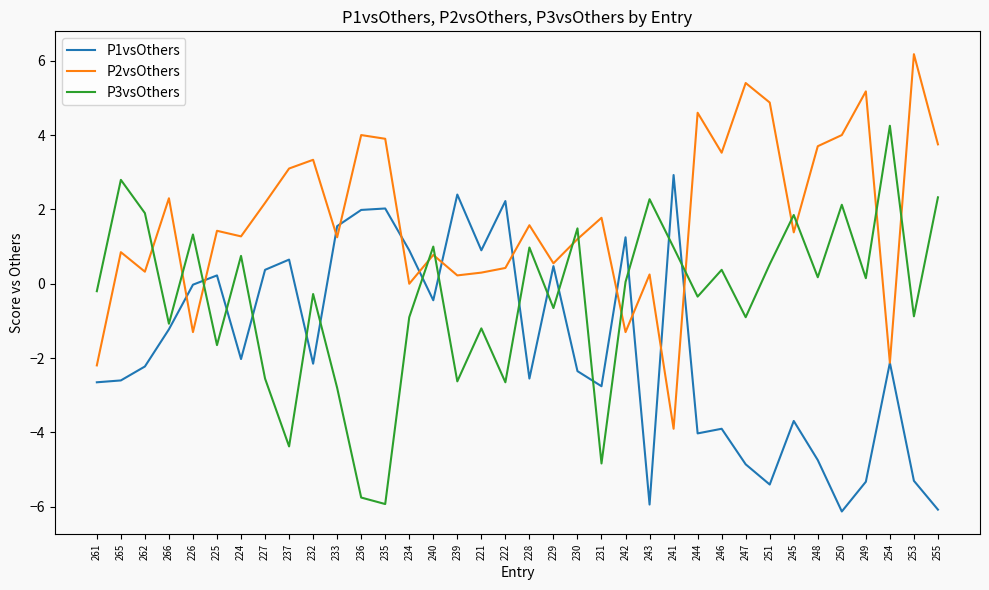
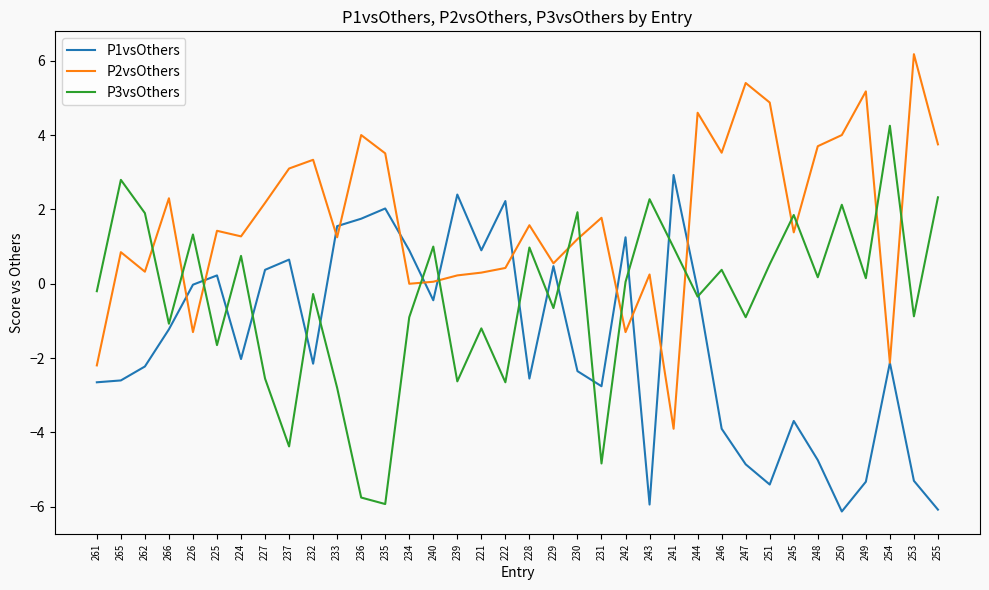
  {
    "P1vsOthers": {
      "261": -2.7,
      "265": -2.6,
      "262": -2.2,
      "266": -1.2,
      "226": 0.0,
      "225": 0.2,
      "224": -2.0,
      "227": 0.4,
      "237": 0.7,
      "232": -2.2,
      "233": 1.5,
-     "236": 2.0,
+     "236": 1.8,
      "235": 2.0,
      "234": 0.9,
      "240": -0.4,
      "239": 2.4,
      "221": 0.9,
      "222": 2.2,
      "228": -2.6,
      "229": 0.5,
      "230": -2.3,
      "231": -2.8,
      "242": 1.3,
      "243": -5.9,
      "241": 2.9,
-     "244": -4.0,
+     "244": -0.2,
      "246": -3.9,
      "247": -4.9,
      "251": -5.4,
      "245": -3.7,
      "248": -4.7,
      "250": -6.1,
      "249": -5.3,
      "253": -5.3,
      "255": -6.1
    },
    "P2vsOthers": {
      "261": -2.2,
      "265": 0.9,
      "262": 0.3,
      "266": 2.3,
      "226": -1.3,
      "225": 1.4,
      "224": 1.3,
      "227": 2.2,
      "237": 3.1,
      "232": 3.3,
      "233": 1.3,
      "236": 4.0,
-     "235": 3.9,
+     "235": 3.5,
      "234": 0.0,
-     "240": 0.8,
+     "240": 0.1,
      "239": 0.2,
      "221": 0.3,
      "222": 0.4,
      "228": 1.6,
      "229": 0.6,
      "230": 1.2,
      "231": 1.8,
      "242": -1.3,
      "243": 0.2,
      "241": -3.9,
      "244": 4.6,
      "246": 3.5,
      "247": 5.4,
      "251": 4.9,
      "245": 1.4,
      "248": 3.7,
      "250": 4.0,
      "249": 5.2,
      "253": 6.2,
      "255": 3.8
    },
    "P3vsOthers": {
      "261": -0.2,
      "265": 2.8,
      "262": 1.9,
      "266": -1.1,
      "226": 1.3,
      "225": -1.7,
      "224": 0.8,
      "227": -2.6,
      "237": -4.4,
      "232": -0.3,
      "233": -2.8,
      "236": -5.7,
      "235": -5.9,
      "234": -0.9,
      "240": 1.0,
      "239": -2.6,
      "221": -1.2,
      "222": -2.7,
      "228": 1.0,
      "229": -0.7,
-     "230": 1.5,
+     "230": 1.9,
      "231": -4.8,
      "242": 0.1,
      "243": 2.3,
      "241": 1.0,
      "244": -0.3,
      "246": 0.4,
      "247": -0.9,
      "251": 0.5,
      "245": 1.8,
      "248": 0.2,
      "250": 2.1,
      "249": 0.2,
      "254": 4.3,
      "253": -0.9,
      "255": 2.3
    }
  }
